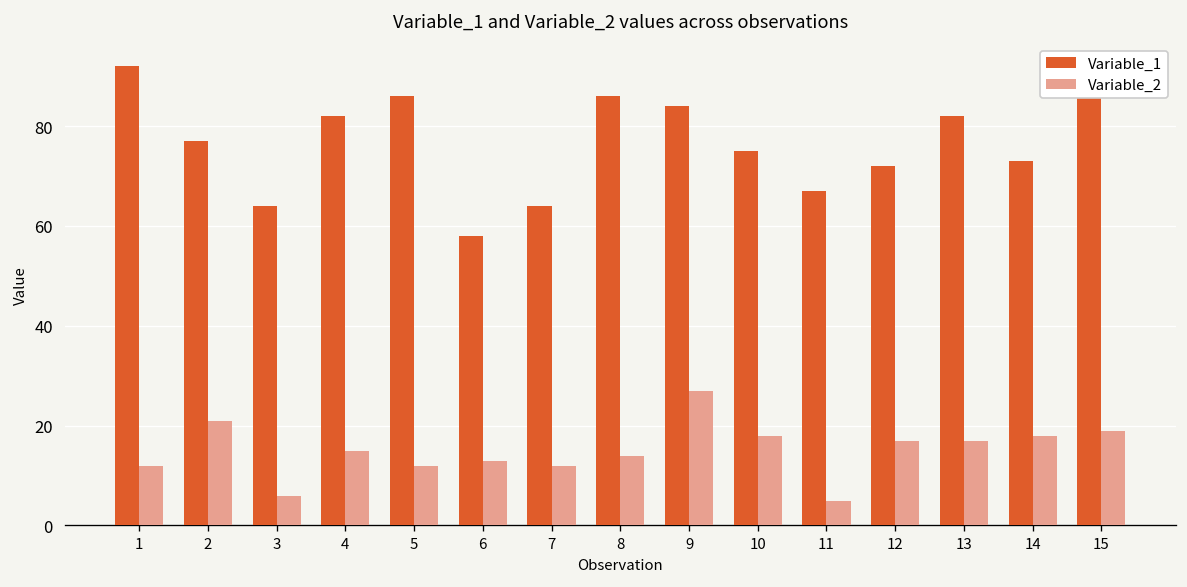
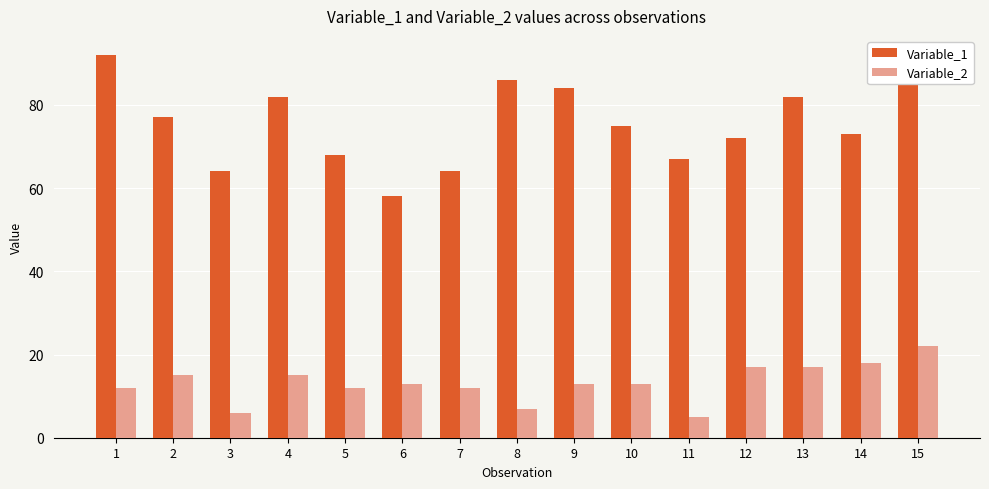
  {
    "Variable_1": {
      "1": 92,
      "2": 77,
      "3": 64,
      "4": 82,
-     "5": 86,
+     "5": 68,
      "6": 58,
      "7": 64,
      "8": 86,
      "9": 84,
      "10": 75,
      "11": 67,
      "12": 72,
      "13": 82,
      "14": 73
    },
    "Variable_2": {
      "1": 12,
-     "2": 21,
+     "2": 15,
      "3": 6,
      "4": 15,
      "5": 12,
      "6": 13,
      "7": 12,
-     "8": 14,
-     "9": 27,
-     "10": 18,
+     "8": 7,
+     "9": 13,
+     "10": 13,
      "11": 5,
      "12": 17,
      "13": 17,
      "14": 18,
-     "15": 19
+     "15": 22
    }
  }
